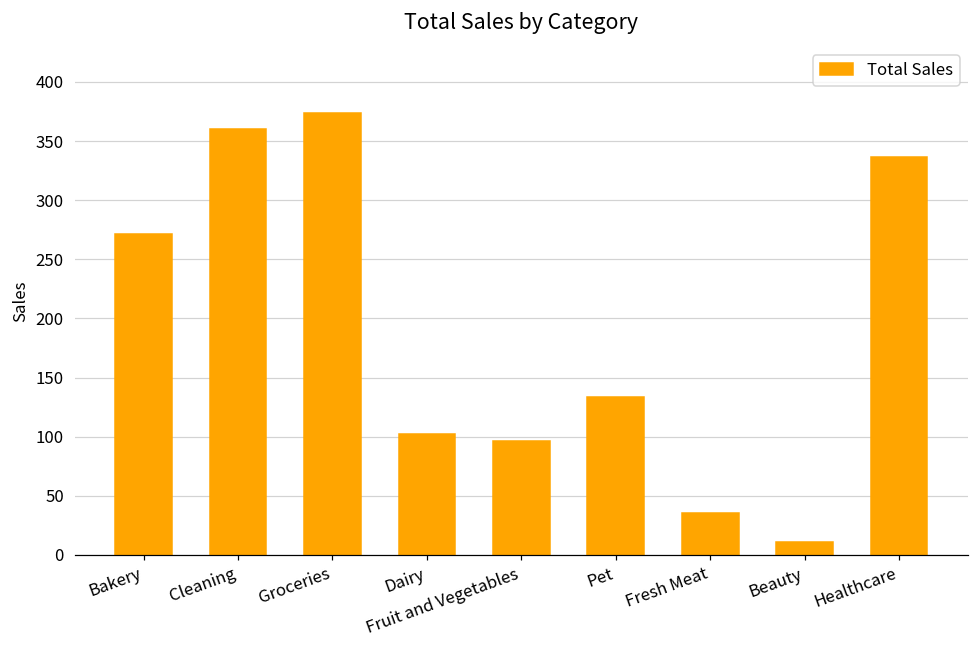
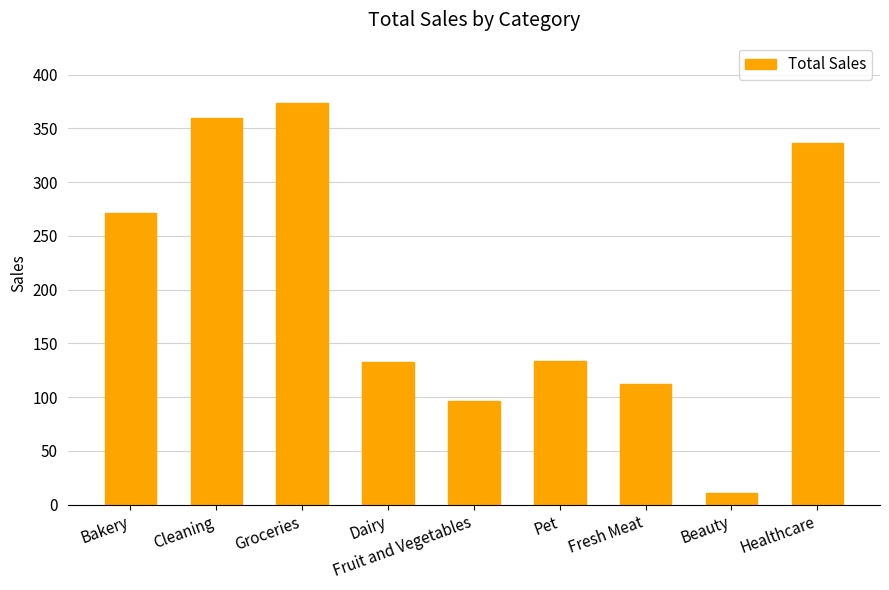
  {
    "Bakery": 271,
    "Cleaning": 360,
    "Groceries": 374,
-   "Dairy": 102,
+   "Dairy": 132,
    "Fruit and Vegetables": 96,
    "Pet": 134,
-   "Fresh Meat": 36,
+   "Fresh Meat": 112,
    "Beauty": 11,
    "Healthcare": 336
  }
